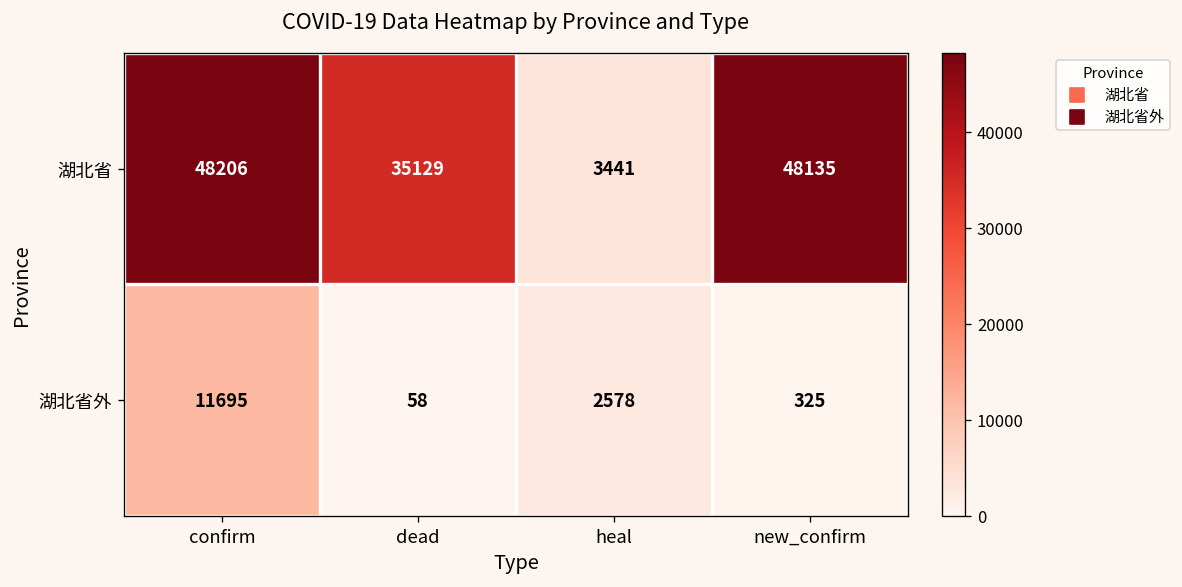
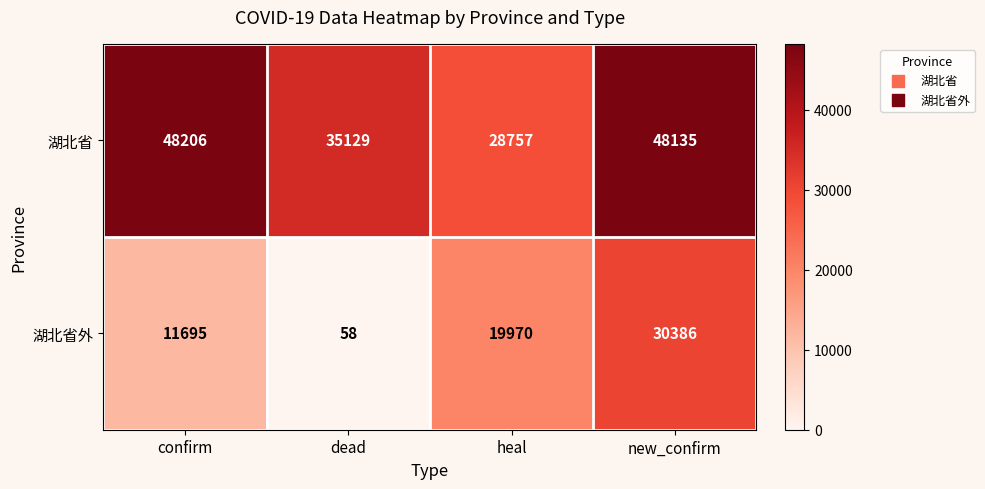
  {
    "湖北省": {
      "confirm": 48206,
      "dead": 35129,
-     "heal": 3441,
+     "heal": 28757,
      "new_confirm": 48135
    },
    "湖北省外": {
      "confirm": 11695,
      "dead": 58,
-     "heal": 2578,
-     "new_confirm": 325
+     "heal": 19970,
+     "new_confirm": 30386
    }
  }
